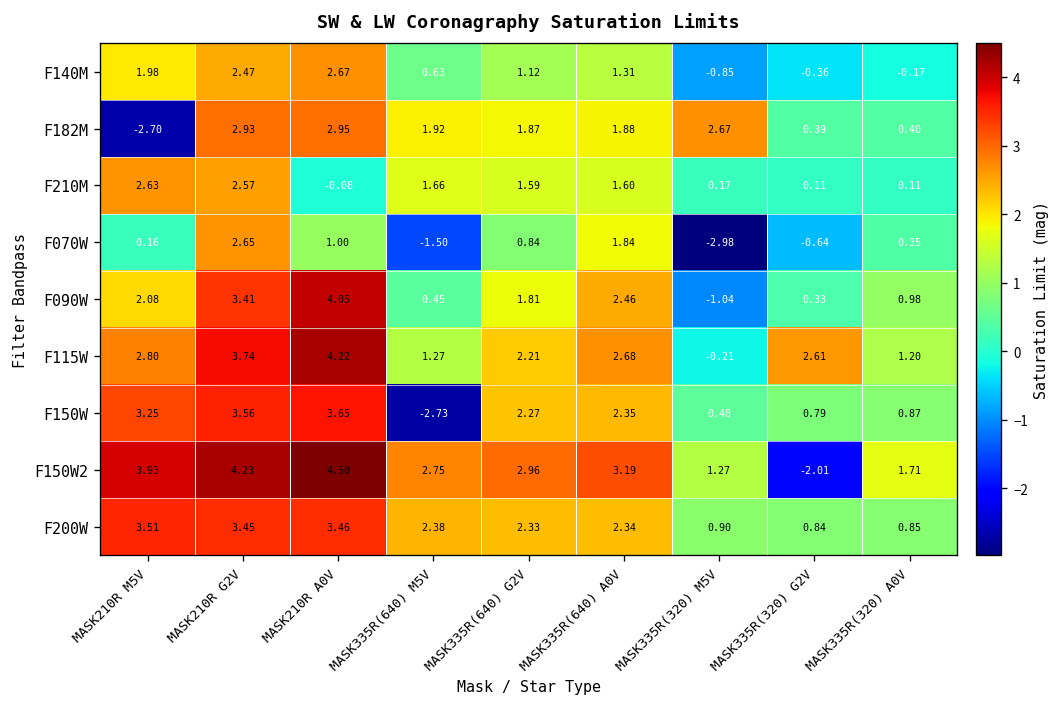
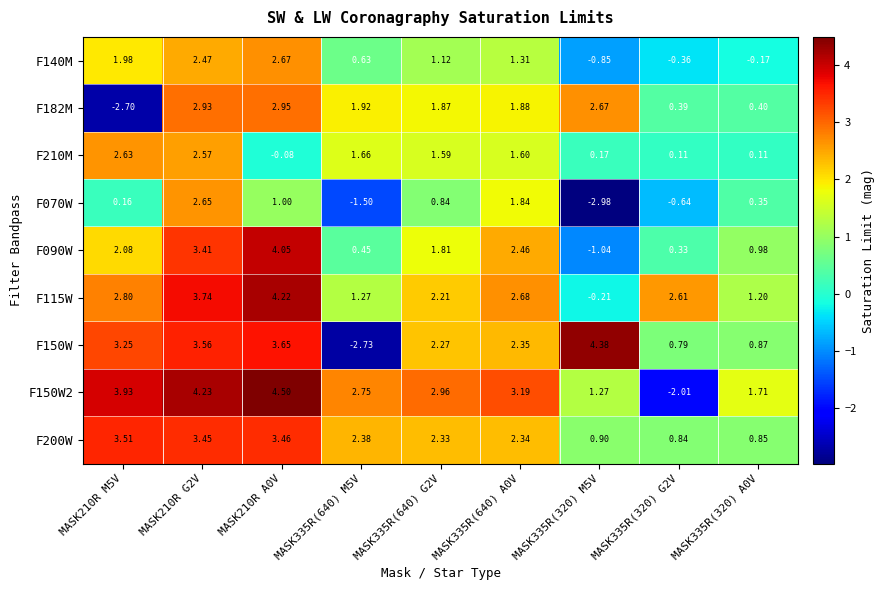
  {
    "F140M": {
      "MASK210R M5V": 1.98,
      "MASK210R G2V": 2.47,
      "MASK210R A0V": 2.67,
      "MASK335R(640) M5V": 0.63,
      "MASK335R(640) G2V": 1.12,
      "MASK335R(640) A0V": 1.31,
      "MASK335R(320) M5V": -0.85,
      "MASK335R(320) G2V": -0.36,
      "MASK335R(320) A0V": -0.17
    },
    "F182M": {
      "MASK210R M5V": -2.70,
      "MASK210R G2V": 2.93,
      "MASK210R A0V": 2.95,
      "MASK335R(640) M5V": 1.92,
      "MASK335R(640) G2V": 1.87,
      "MASK335R(640) A0V": 1.88,
      "MASK335R(320) M5V": 2.67,
      "MASK335R(320) G2V": 0.39,
      "MASK335R(320) A0V": 0.40
    },
    "F210M": {
      "MASK210R M5V": 2.63,
      "MASK210R G2V": 2.57,
      "MASK210R A0V": -0.08,
      "MASK335R(640) M5V": 1.66,
      "MASK335R(640) G2V": 1.59,
      "MASK335R(640) A0V": 1.60,
      "MASK335R(320) M5V": 0.17,
      "MASK335R(320) G2V": 0.11,
      "MASK335R(320) A0V": 0.11
    },
    "F070W": {
      "MASK210R M5V": 0.16,
      "MASK210R G2V": 2.65,
      "MASK210R A0V": 1.00,
      "MASK335R(640) M5V": -1.50,
      "MASK335R(640) G2V": 0.84,
      "MASK335R(640) A0V": 1.84,
      "MASK335R(320) M5V": -2.98,
      "MASK335R(320) G2V": -0.64,
      "MASK335R(320) A0V": 0.35
    },
    "F090W": {
      "MASK210R M5V": 2.08,
      "MASK210R G2V": 3.41,
      "MASK210R A0V": 4.05,
      "MASK335R(640) M5V": 0.45,
      "MASK335R(640) G2V": 1.81,
      "MASK335R(640) A0V": 2.46,
      "MASK335R(320) M5V": -1.04,
      "MASK335R(320) G2V": 0.33,
      "MASK335R(320) A0V": 0.98
    },
    "F115W": {
      "MASK210R M5V": 2.80,
      "MASK210R G2V": 3.74,
      "MASK210R A0V": 4.22,
      "MASK335R(640) M5V": 1.27,
      "MASK335R(640) G2V": 2.21,
      "MASK335R(640) A0V": 2.68,
      "MASK335R(320) M5V": -0.21,
      "MASK335R(320) G2V": 2.61,
      "MASK335R(320) A0V": 1.20
    },
    "F150W": {
      "MASK210R M5V": 3.25,
      "MASK210R G2V": 3.56,
      "MASK210R A0V": 3.65,
      "MASK335R(640) M5V": -2.73,
      "MASK335R(640) G2V": 2.27,
      "MASK335R(640) A0V": 2.35,
-     "MASK335R(320) M5V": 0.48,
+     "MASK335R(320) M5V": 4.38,
      "MASK335R(320) G2V": 0.79,
      "MASK335R(320) A0V": 0.87
    },
    "F150W2": {
      "MASK210R M5V": 3.93,
      "MASK210R G2V": 4.23,
      "MASK210R A0V": 4.50,
      "MASK335R(640) M5V": 2.75,
      "MASK335R(640) G2V": 2.96,
      "MASK335R(640) A0V": 3.19,
      "MASK335R(320) M5V": 1.27,
      "MASK335R(320) G2V": -2.01,
      "MASK335R(320) A0V": 1.71
    },
    "F200W": {
      "MASK210R M5V": 3.51,
      "MASK210R G2V": 3.45,
      "MASK210R A0V": 3.46,
      "MASK335R(640) M5V": 2.38,
      "MASK335R(640) G2V": 2.33,
      "MASK335R(640) A0V": 2.34,
      "MASK335R(320) M5V": 0.90,
      "MASK335R(320) G2V": 0.84,
      "MASK335R(320) A0V": 0.85
    }
  }
